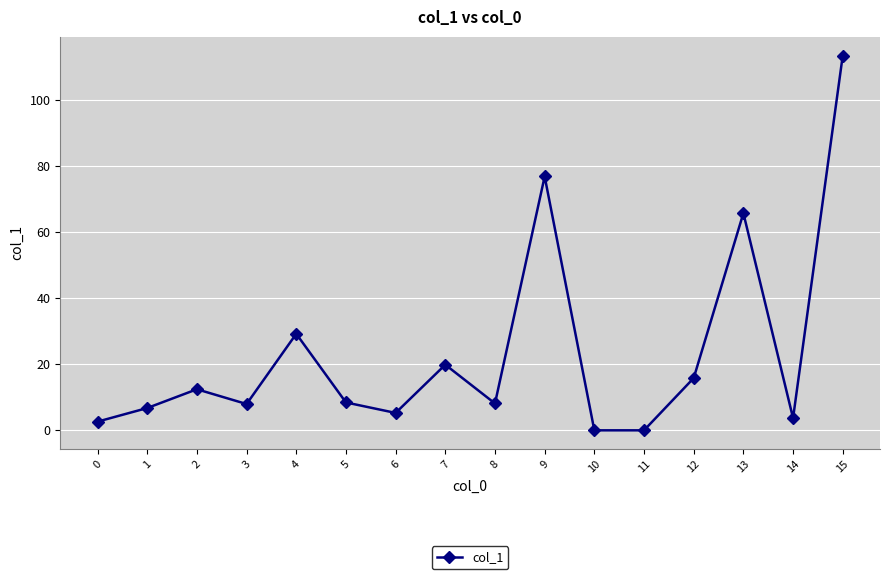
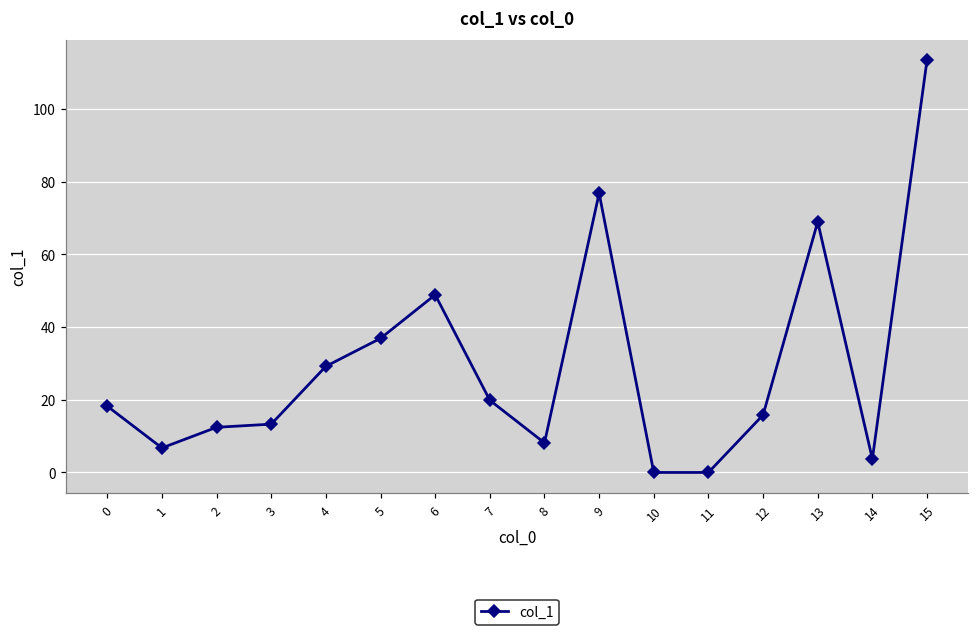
  {
-   "0": 3,
+   "0": 18,
    "1": 7,
    "2": 12,
-   "3": 8,
+   "3": 13,
    "4": 29,
-   "5": 8,
-   "6": 5,
+   "5": 37,
+   "6": 49,
    "7": 20,
    "8": 8,
    "9": 77,
    "10": 0,
    "11": 0,
    "12": 16,
-   "13": 66,
+   "13": 69,
    "14": 4,
    "15": 113
  }
